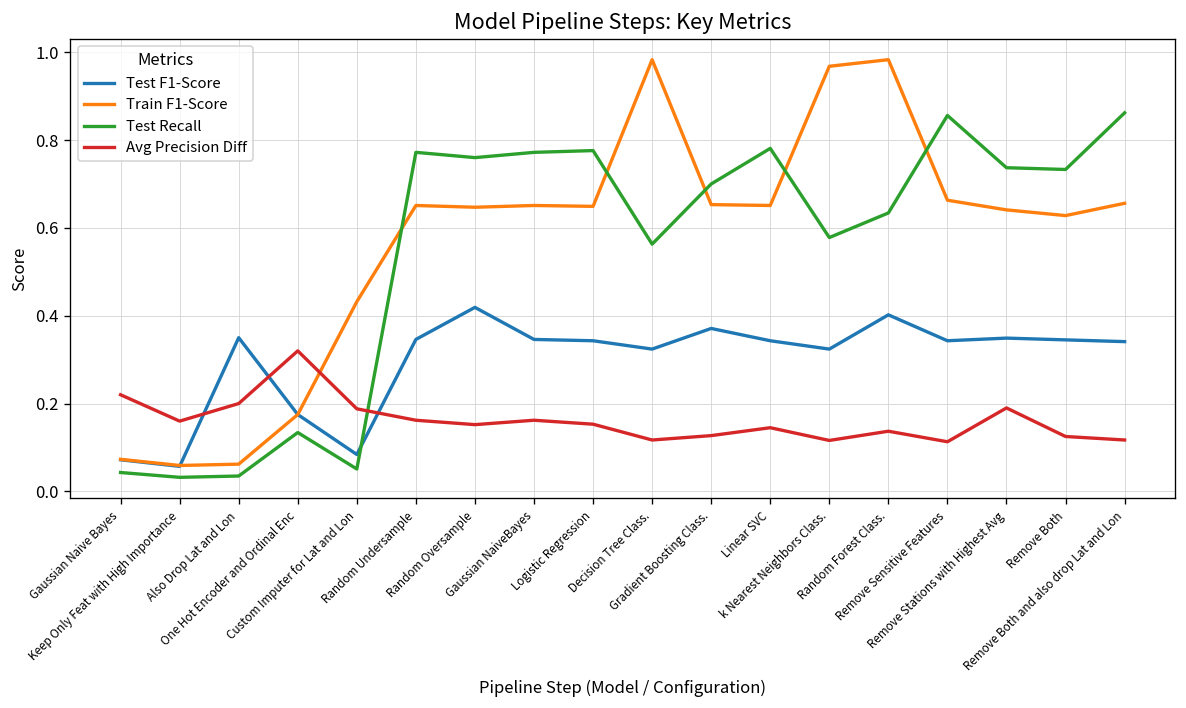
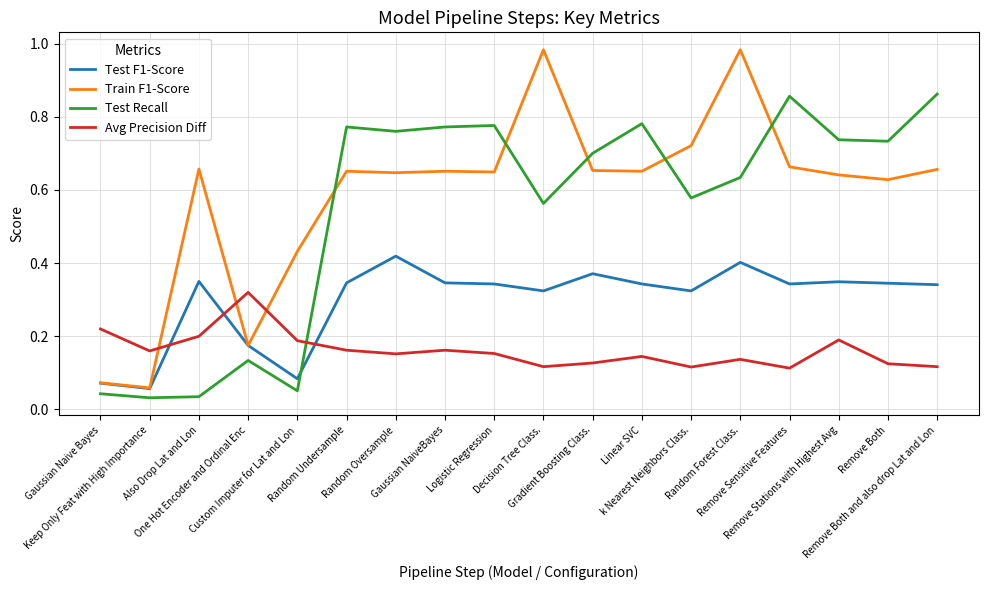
  {
    "Test F1-Score": {
      "Also Drop Lat and Lon": 0.35,
      "Custom Imputer for Lat and Lon": 0.08,
      "Random Undersample": 0.35,
      "Random Oversample": 0.42,
      "Gaussian NaiveBayes": 0.35,
      "Logistic Regression": 0.34,
      "Decision Tree Class.": 0.32,
      "Gradient Boosting Class.": 0.37,
      "Linear SVC": 0.34,
      "k Nearest Neighbors Class.": 0.32,
      "Random Forest Class.": 0.40,
      "Remove Sensitive Features": 0.34,
      "Remove Stations with Highest Avg": 0.35,
      "Remove Both": 0.35,
      "Remove Both and also drop Lat and Lon": 0.34
    },
    "Train F1-Score": {
-     "Also Drop Lat and Lon": 0.06,
+     "Also Drop Lat and Lon": 0.66,
      "Custom Imputer for Lat and Lon": 0.43,
      "Random Undersample": 0.65,
      "Random Oversample": 0.65,
      "Gaussian NaiveBayes": 0.65,
      "Logistic Regression": 0.65,
      "Decision Tree Class.": 0.98,
      "Gradient Boosting Class.": 0.65,
      "Linear SVC": 0.65,
-     "k Nearest Neighbors Class.": 0.97,
+     "k Nearest Neighbors Class.": 0.72,
      "Random Forest Class.": 0.98,
      "Remove Sensitive Features": 0.66,
      "Remove Stations with Highest Avg": 0.64,
      "Remove Both": 0.63,
      "Remove Both and also drop Lat and Lon": 0.66
    },
    "Test Recall": {
      "Gaussian Naive Bayes": 0.04,
      "Keep Only Feat with High Importance": 0.03,
      "Also Drop Lat and Lon": 0.04,
      "One Hot Encoder and Ordinal Enc": 0.13,
      "Custom Imputer for Lat and Lon": 0.05,
      "Random Undersample": 0.77,
      "Random Oversample": 0.76,
      "Gaussian NaiveBayes": 0.77,
      "Logistic Regression": 0.78,
      "Decision Tree Class.": 0.56,
      "Gradient Boosting Class.": 0.70,
      "Linear SVC": 0.78,
      "k Nearest Neighbors Class.": 0.58,
      "Random Forest Class.": 0.63,
      "Remove Sensitive Features": 0.86,
      "Remove Stations with Highest Avg": 0.74,
      "Remove Both": 0.73,
      "Remove Both and also drop Lat and Lon": 0.86
    },
    "Avg Precision Diff": {
      "Gaussian Naive Bayes": 0.22,
      "Keep Only Feat with High Importance": 0.16,
      "Also Drop Lat and Lon": 0.20,
      "One Hot Encoder and Ordinal Enc": 0.32,
      "Custom Imputer for Lat and Lon": 0.19,
      "Random Undersample": 0.16,
      "Random Oversample": 0.15,
      "Gaussian NaiveBayes": 0.16,
      "Logistic Regression": 0.15,
      "Decision Tree Class.": 0.12,
      "Gradient Boosting Class.": 0.13,
      "Linear SVC": 0.15,
      "k Nearest Neighbors Class.": 0.12,
      "Random Forest Class.": 0.14,
      "Remove Sensitive Features": 0.11,
      "Remove Stations with Highest Avg": 0.19,
      "Remove Both": 0.13,
      "Remove Both and also drop Lat and Lon": 0.12
    }
  }
